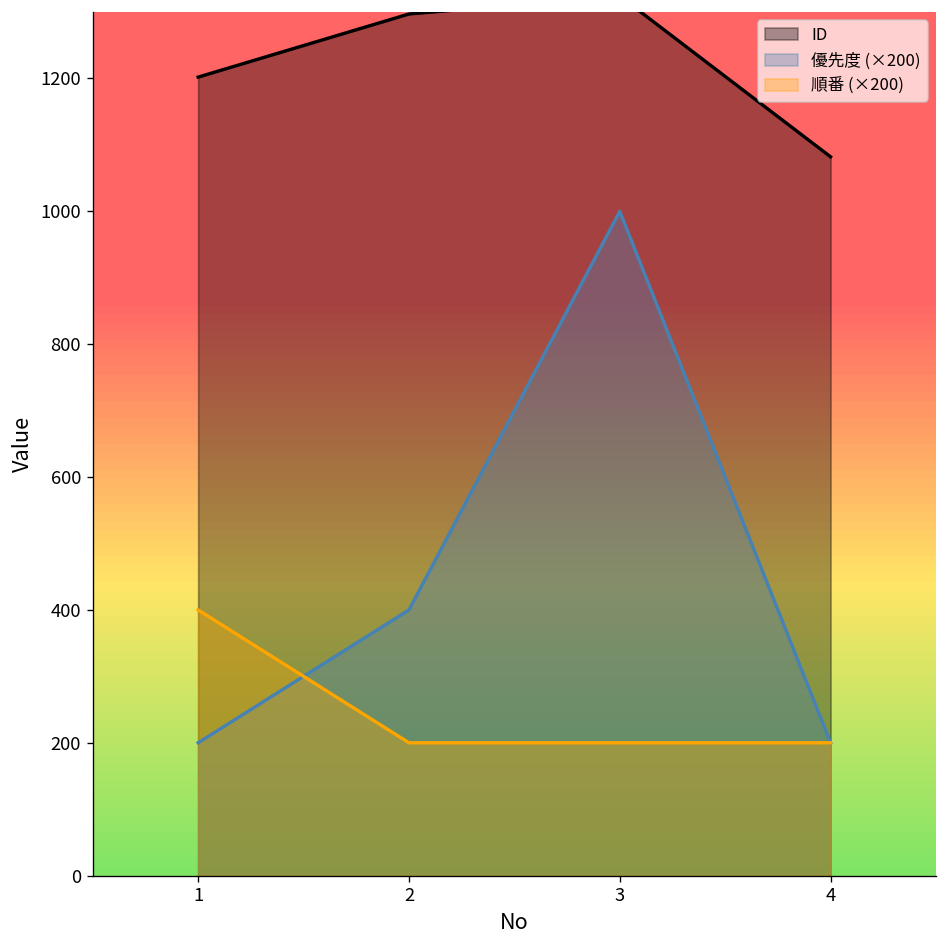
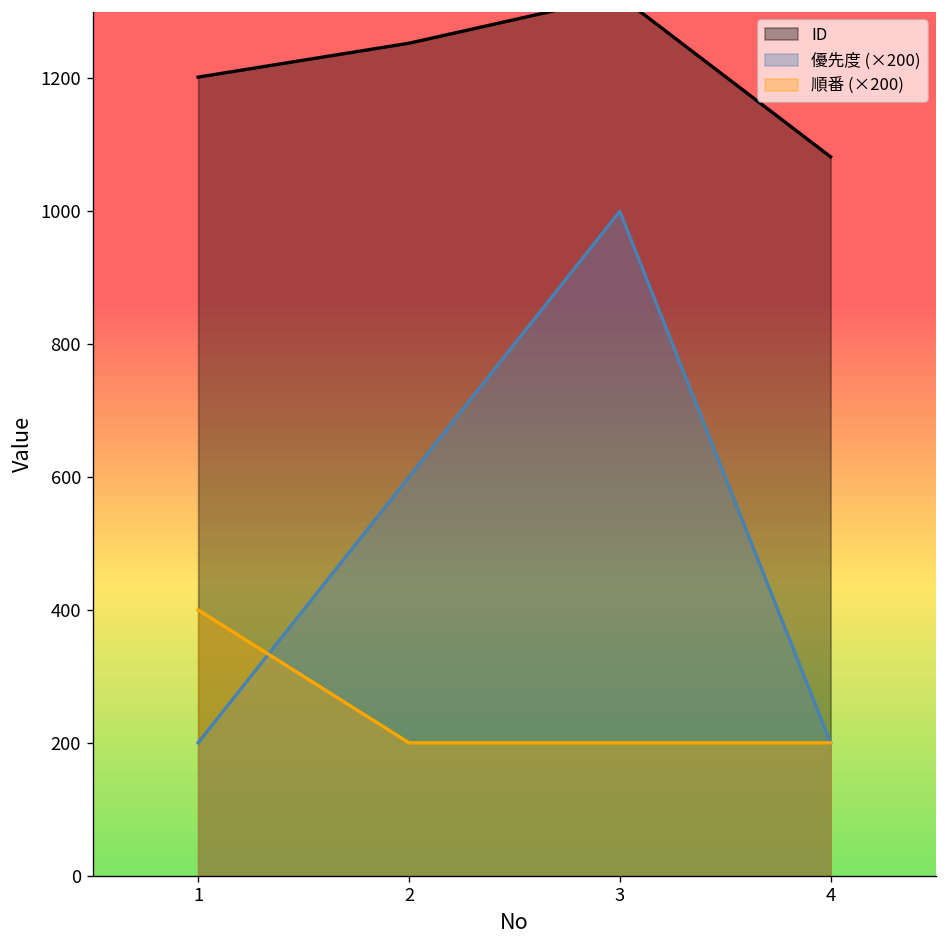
  {
    "ID": {
      "1": 1200,
-     "2": 1300,
+     "2": 1250,
      "4": 1080
    },
    "優先度 (×200)": {
      "1": 200,
-     "2": 400,
+     "2": 600,
      "3": 1000
    }
  }
